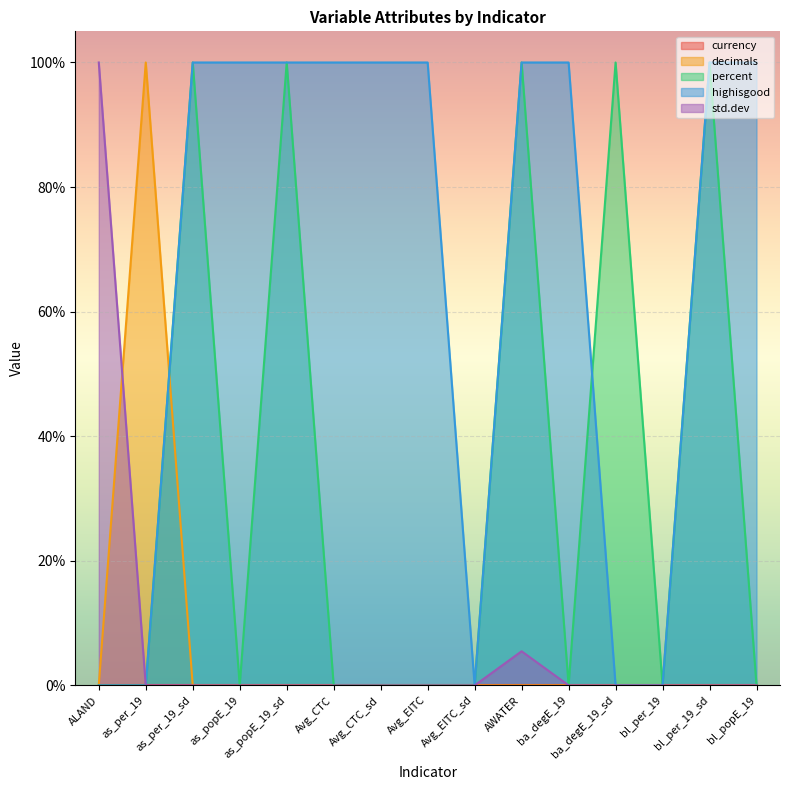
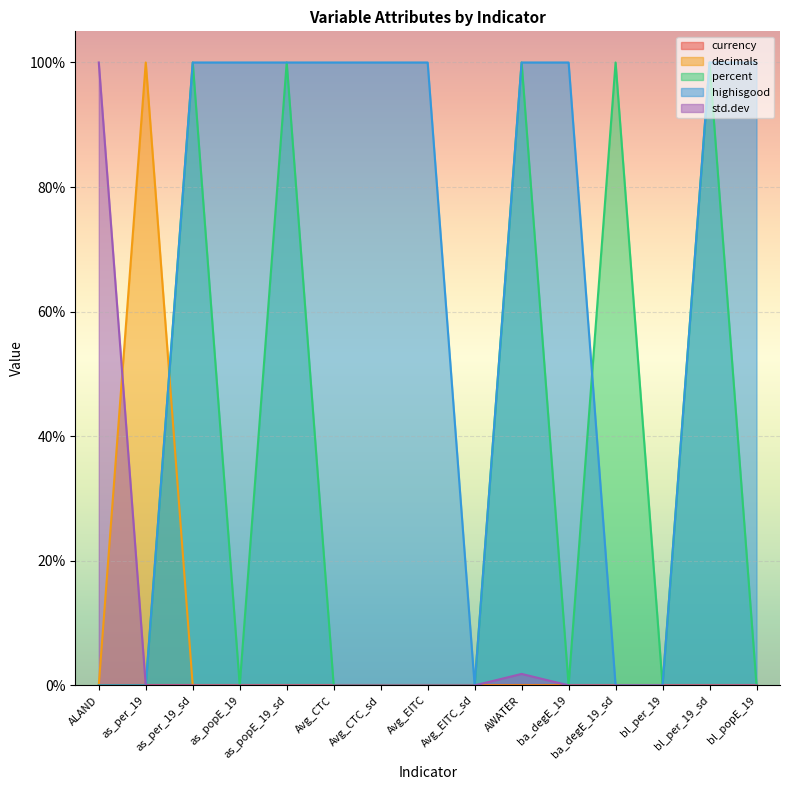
  {
    "decimals": {
      "as_per_19": "100%"
    },
    "percent": {
      "ba_degE_19_sd": "100%"
    },
    "highisgood": {
      "as_popE_19": "100%",
      "Avg_CTC": "100%",
      "Avg_CTC_sd": "100%",
      "Avg_EITC": "100%",
      "ba_degE_19": "100%"
    },
    "std.dev": {
      "ALAND": "100%",
-     "AWATER": "5%"
+     "AWATER": "2%"
    }
  }
